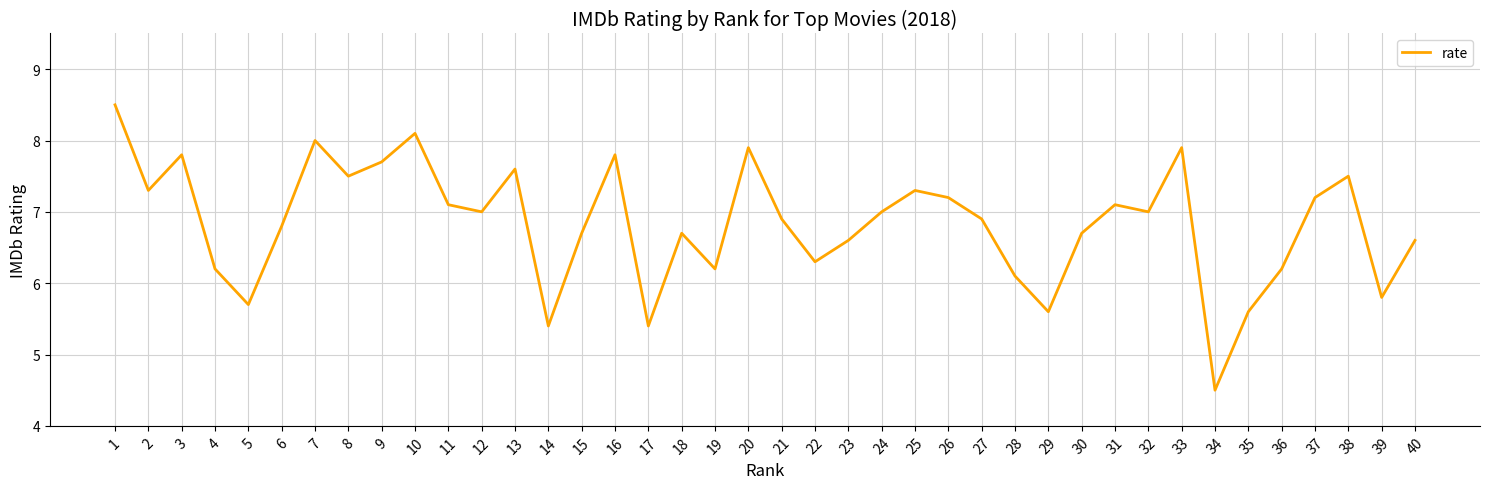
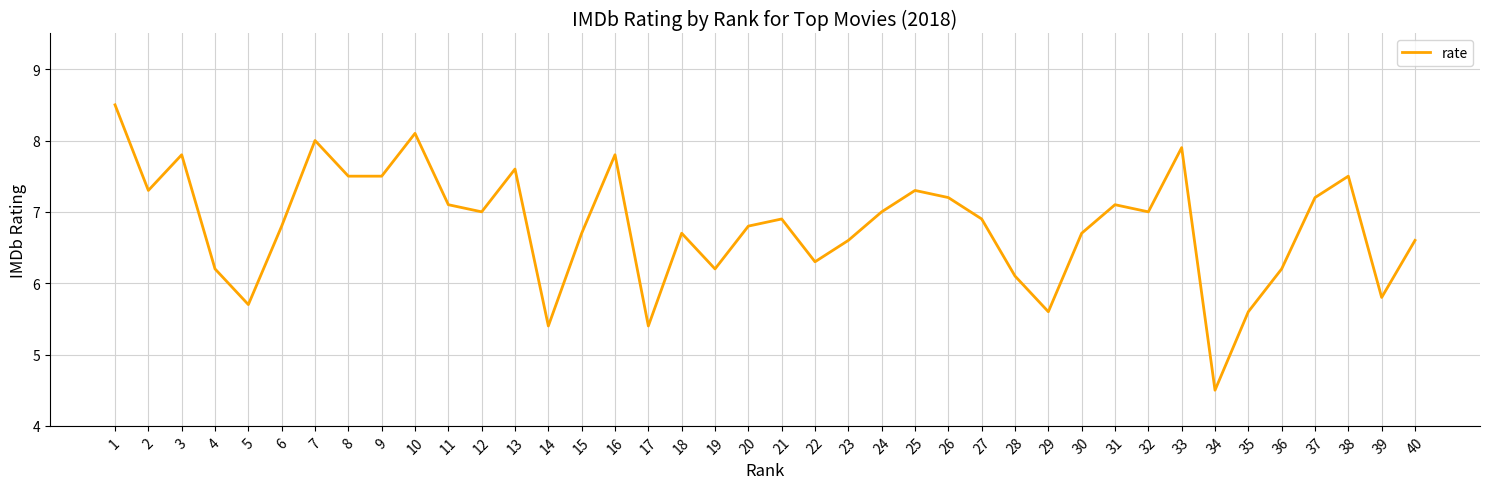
  {
    "1": 8.5,
    "2": 7.3,
    "3": 7.8,
    "4": 6.2,
    "5": 5.7,
    "6": 6.8,
    "7": 8.0,
    "8": 7.5,
-   "9": 7.7,
+   "9": 7.5,
    "10": 8.1,
    "11": 7.1,
    "12": 7.0,
    "13": 7.6,
    "14": 5.4,
    "15": 6.7,
    "16": 7.8,
    "17": 5.4,
    "18": 6.7,
    "19": 6.2,
-   "20": 7.9,
+   "20": 6.8,
    "21": 6.9,
    "22": 6.3,
    "23": 6.6,
    "24": 7.0,
    "25": 7.3,
    "26": 7.2,
    "27": 6.9,
    "28": 6.1,
    "29": 5.6,
    "30": 6.7,
    "31": 7.1,
    "32": 7.0,
    "33": 7.9,
    "34": 4.5,
    "35": 5.6,
    "36": 6.2,
    "37": 7.2,
    "38": 7.5,
    "39": 5.8,
    "40": 6.6
  }
